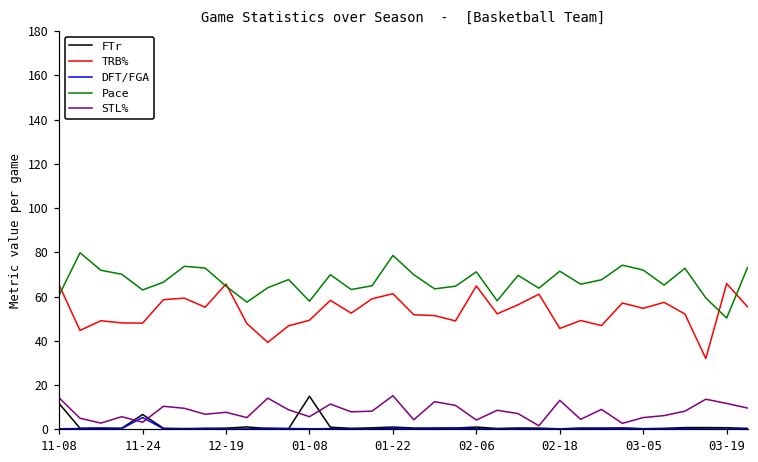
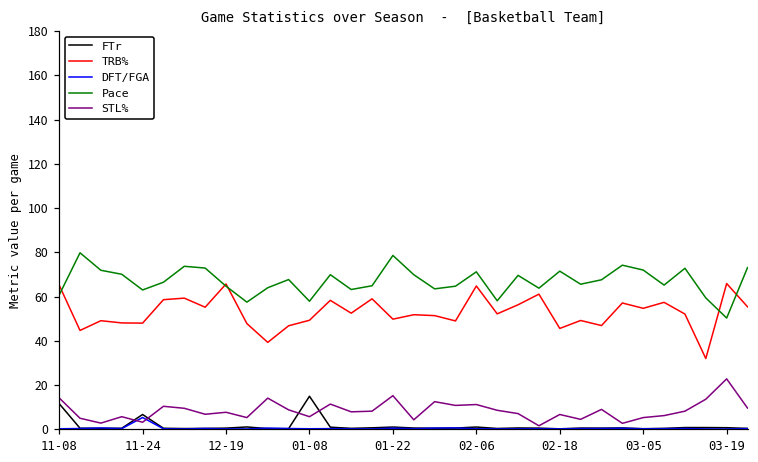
  {
    "FTr": {
      "11-08": 12,
      "11-24": 7,
      "01-08": 15
    },
    "TRB%": {
      "11-08": 65,
      "11-24": 48,
      "01-08": 49,
-     "01-22": 61,
+     "01-22": 50,
      "02-06": 65,
      "02-18": 46,
      "03-05": 55,
      "03-19": 66
    },
    "DFT/FGA": {
      "11-08": 0,
      "11-24": 5,
      "01-08": 0
    },
    "Pace": {
      "11-08": 61,
      "11-24": 63,
      "01-08": 58,
      "01-22": 79,
      "02-06": 71,
      "02-18": 72,
      "03-05": 72,
      "03-19": 50
    },
    "STL%": {
      "11-08": 14,
      "11-24": 3,
      "12-19": 8,
      "01-08": 6,
      "01-22": 15,
-     "02-06": 4,
-     "02-18": 13,
+     "02-06": 11,
+     "02-18": 7,
      "03-05": 5,
-     "03-19": 12
+     "03-19": 23
    }
  }
